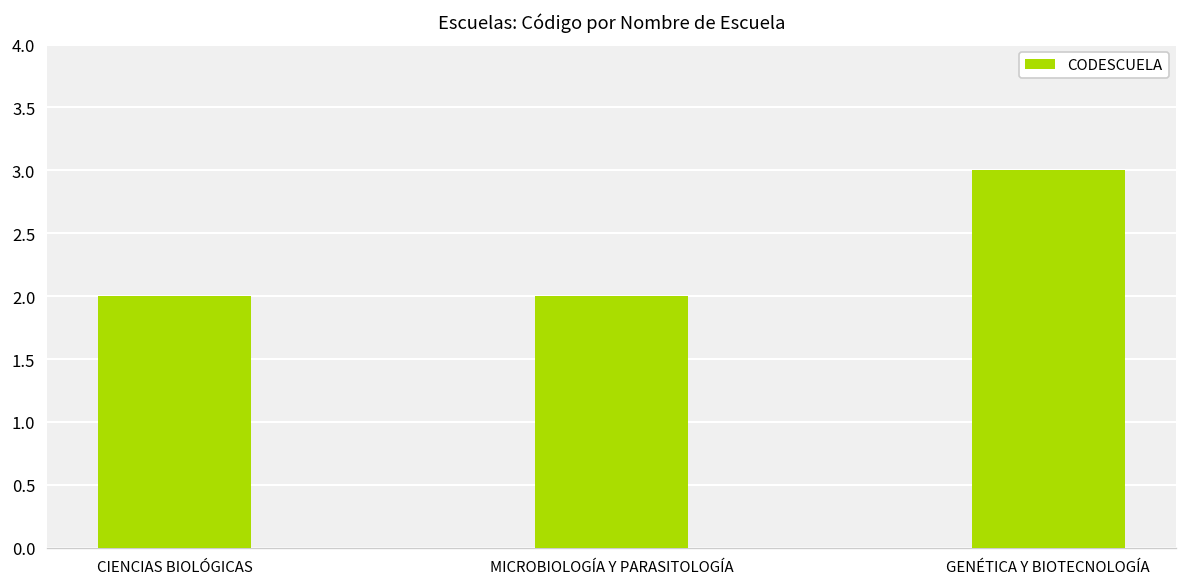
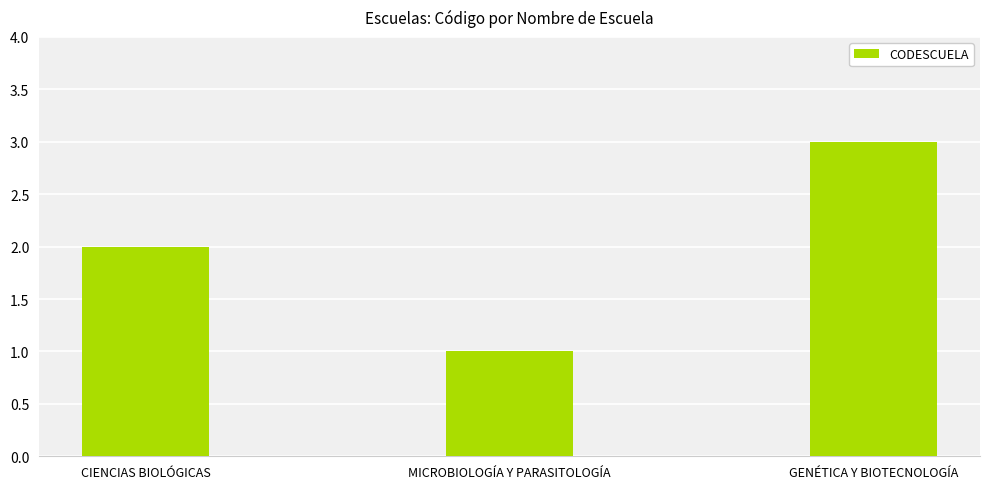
  {
    "CIENCIAS BIOLÓGICAS": 2,
-   "MICROBIOLOGÍA Y PARASITOLOGÍA": 2,
+   "MICROBIOLOGÍA Y PARASITOLOGÍA": 1,
    "GENÉTICA Y BIOTECNOLOGÍA": 3
  }
